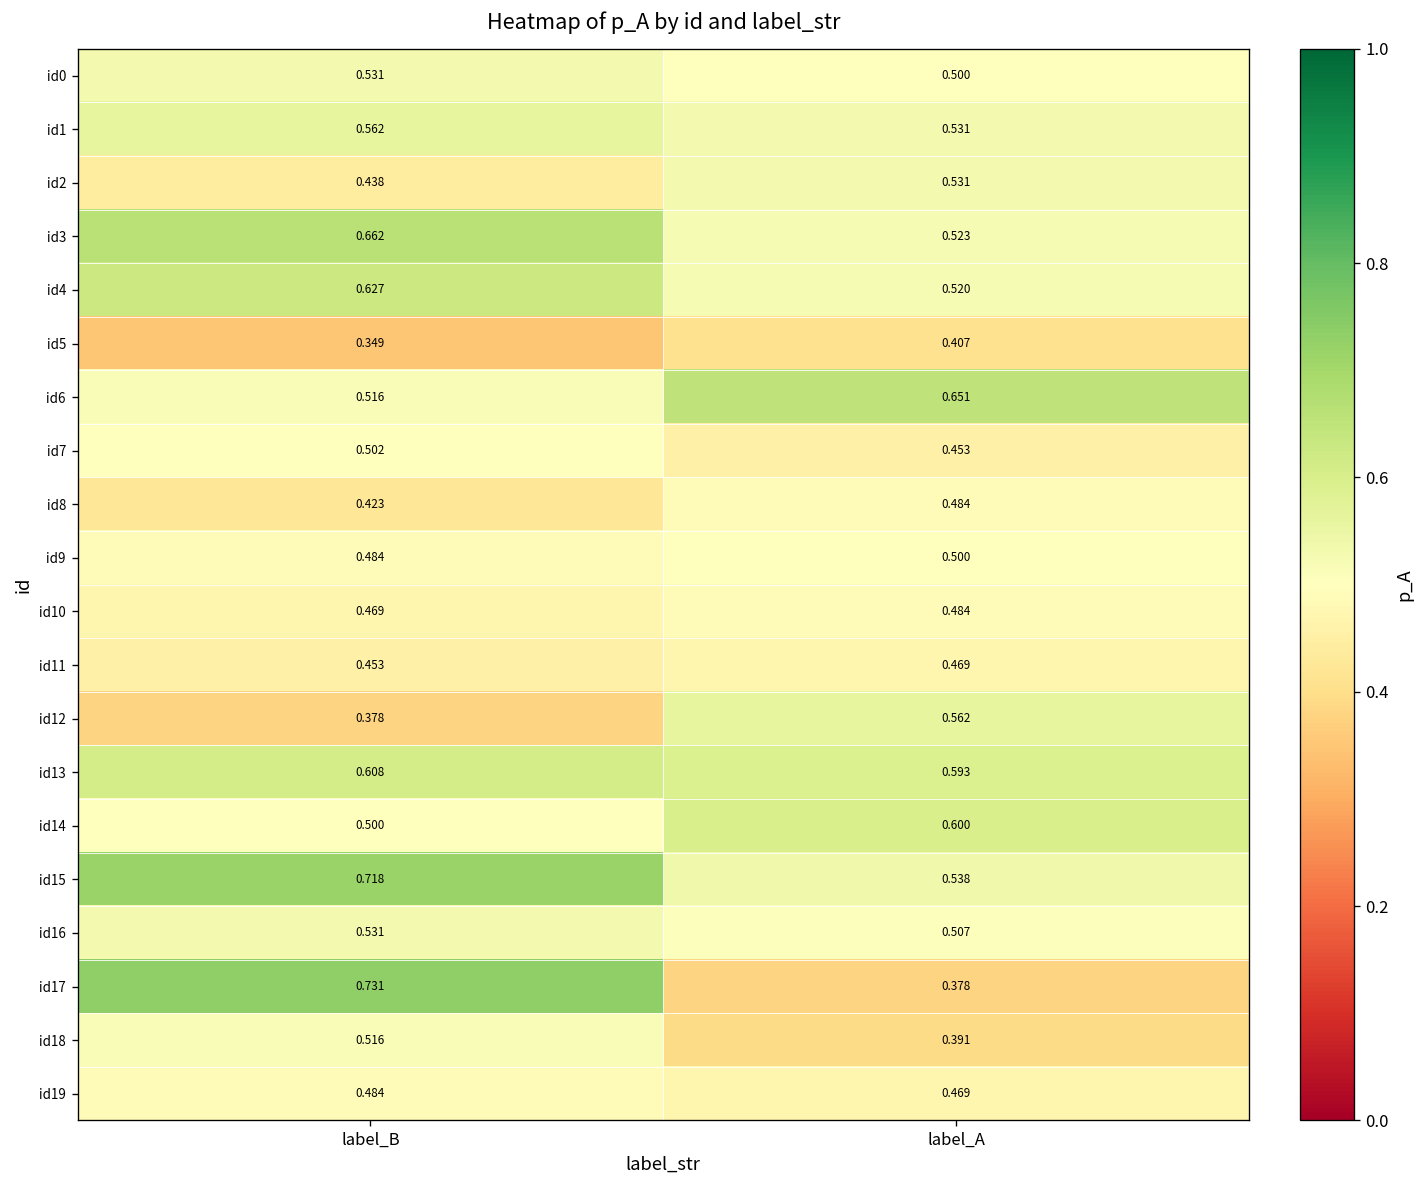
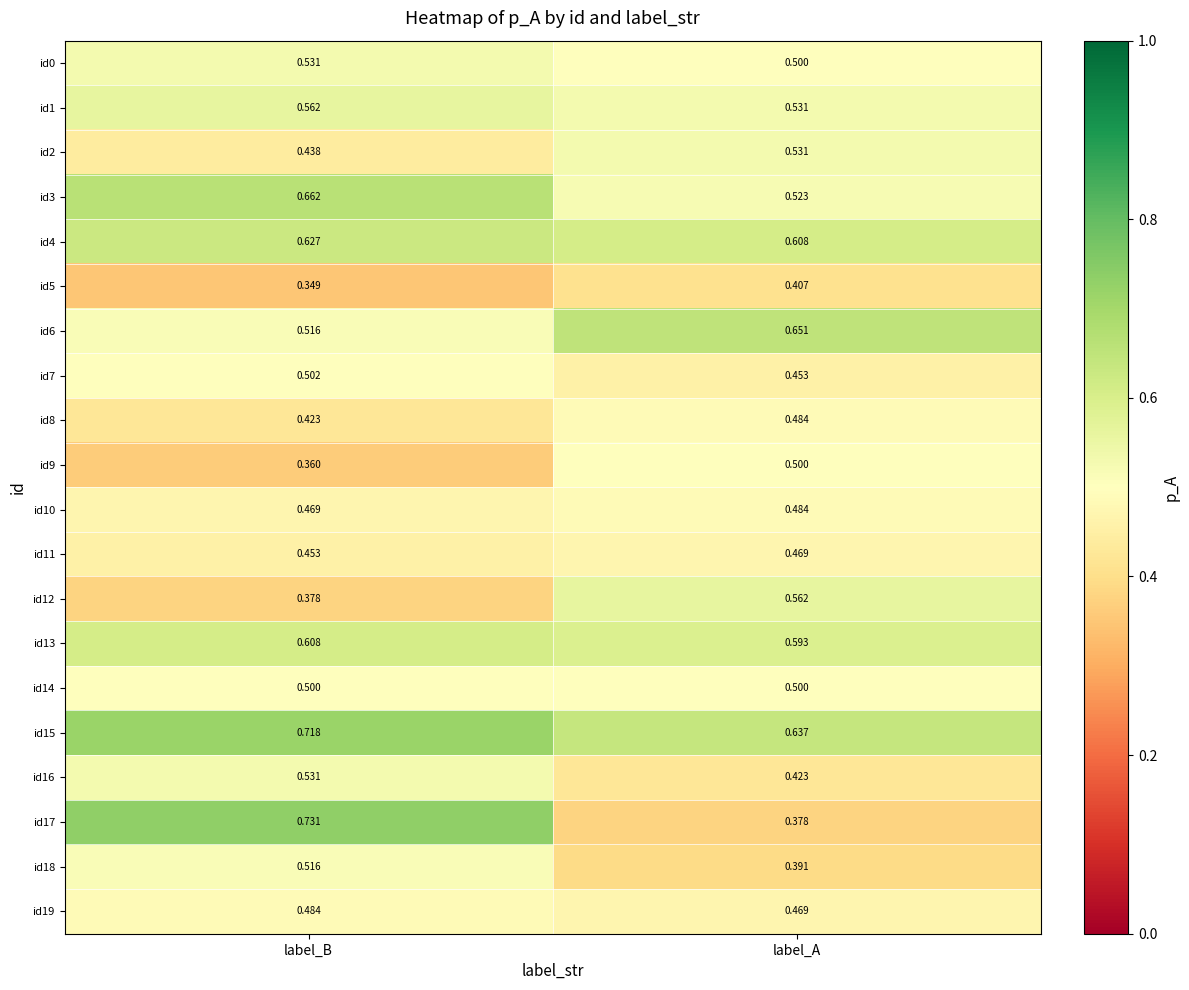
  {
    "id0": {
      "label_B": 0.531,
      "label_A": 0.500
    },
    "id1": {
      "label_B": 0.562,
      "label_A": 0.531
    },
    "id2": {
      "label_B": 0.438,
      "label_A": 0.531
    },
    "id3": {
      "label_B": 0.662,
      "label_A": 0.523
    },
    "id4": {
      "label_B": 0.627,
-     "label_A": 0.520
+     "label_A": 0.608
    },
    "id5": {
      "label_B": 0.349,
      "label_A": 0.407
    },
    "id6": {
      "label_B": 0.516,
      "label_A": 0.651
    },
    "id7": {
      "label_B": 0.502,
      "label_A": 0.453
    },
    "id8": {
      "label_B": 0.423,
      "label_A": 0.484
    },
    "id9": {
-     "label_B": 0.484,
+     "label_B": 0.360,
      "label_A": 0.500
    },
    "id10": {
      "label_B": 0.469,
      "label_A": 0.484
    },
    "id11": {
      "label_B": 0.453,
      "label_A": 0.469
    },
    "id12": {
      "label_B": 0.378,
      "label_A": 0.562
    },
    "id13": {
      "label_B": 0.608,
      "label_A": 0.593
    },
    "id14": {
      "label_B": 0.500,
-     "label_A": 0.600
+     "label_A": 0.500
    },
    "id15": {
      "label_B": 0.718,
-     "label_A": 0.538
+     "label_A": 0.637
    },
    "id16": {
      "label_B": 0.531,
-     "label_A": 0.507
+     "label_A": 0.423
    },
    "id17": {
      "label_B": 0.731,
      "label_A": 0.378
    },
    "id18": {
      "label_B": 0.516,
      "label_A": 0.391
    },
    "id19": {
      "label_B": 0.484,
      "label_A": 0.469
    }
  }
